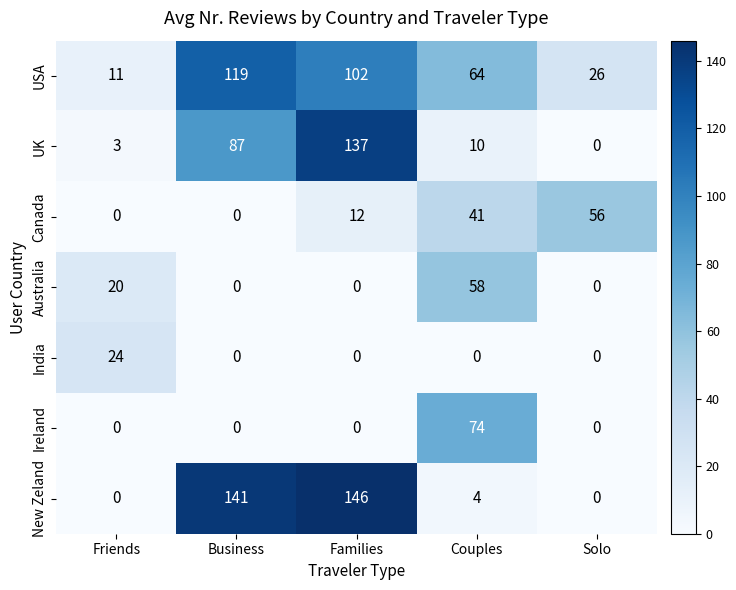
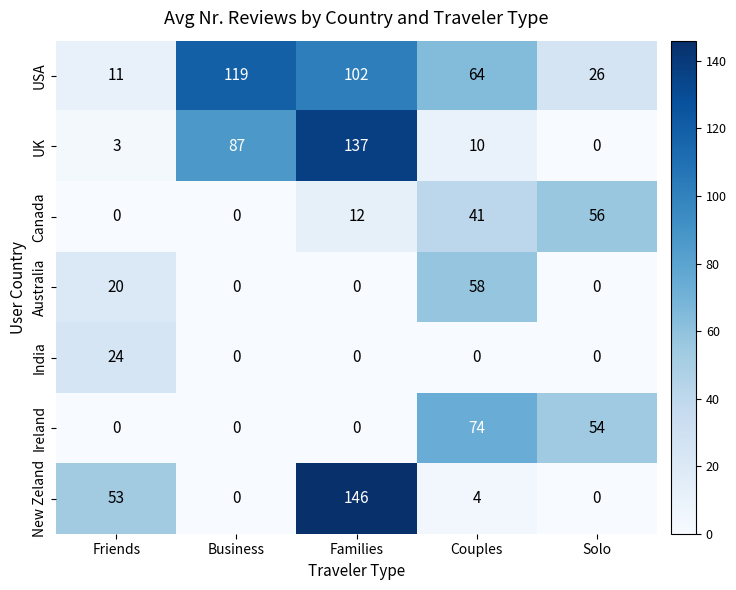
  {
    "USA": {
      "Friends": 11,
      "Business": 119,
      "Families": 102,
      "Couples": 64,
      "Solo": 26
    },
    "UK": {
      "Friends": 3,
      "Business": 87,
      "Families": 137,
      "Couples": 10,
      "Solo": 0
    },
    "Canada": {
      "Friends": 0,
      "Business": 0,
      "Families": 12,
      "Couples": 41,
      "Solo": 56
    },
    "Australia": {
      "Friends": 20,
      "Business": 0,
      "Families": 0,
      "Couples": 58,
      "Solo": 0
    },
    "India": {
      "Friends": 24,
      "Business": 0,
      "Families": 0,
      "Couples": 0,
      "Solo": 0
    },
    "Ireland": {
      "Friends": 0,
      "Business": 0,
      "Families": 0,
      "Couples": 74,
-     "Solo": 0
+     "Solo": 54
    },
    "New Zeland": {
-     "Friends": 0,
-     "Business": 141,
+     "Friends": 53,
+     "Business": 0,
      "Families": 146,
      "Couples": 4,
      "Solo": 0
    }
  }
